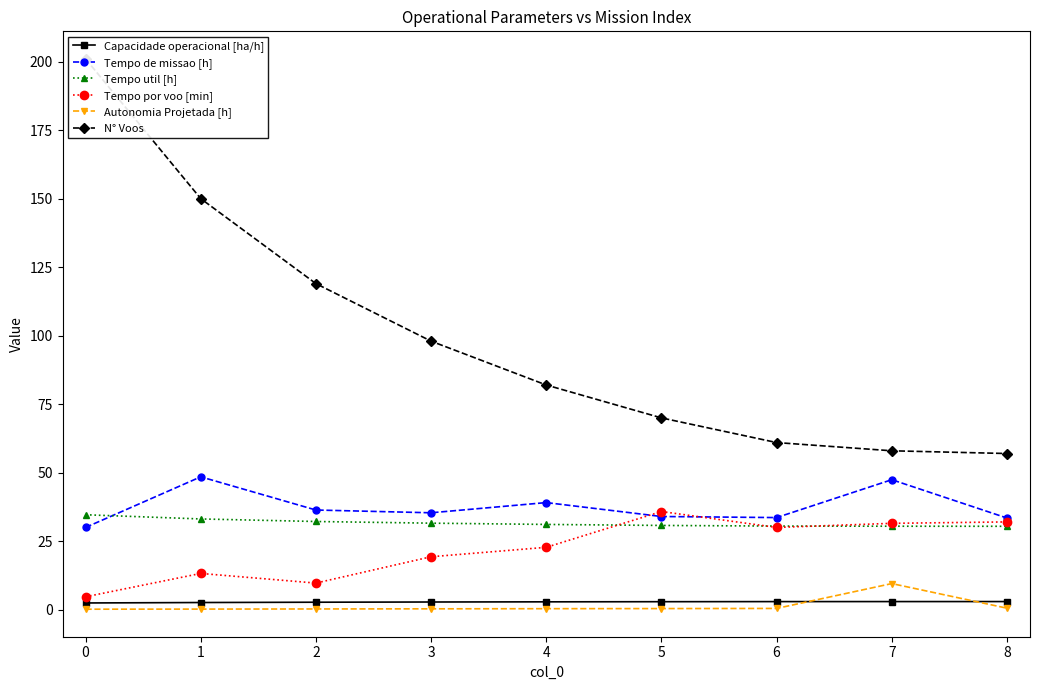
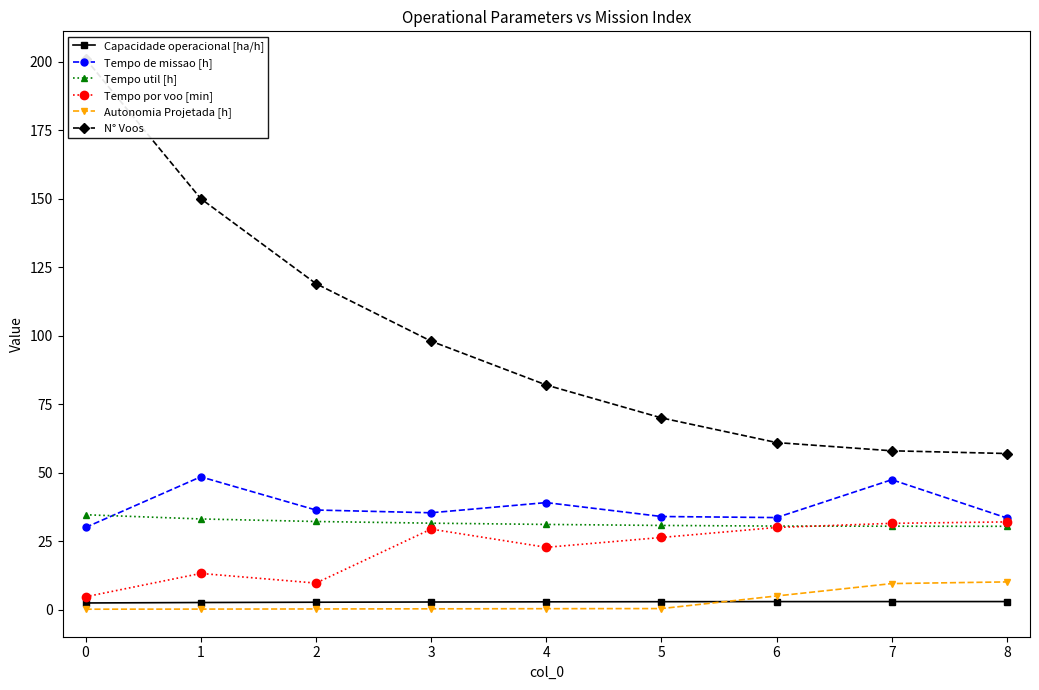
  {
    "Tempo de missao [h]": {
      "0": 30,
      "1": 49,
      "2": 36,
      "3": 35,
      "4": 39,
      "5": 34,
      "6": 34,
      "7": 47,
      "8": 33
    },
    "Tempo util [h]": {
      "0": 35,
      "1": 33,
      "2": 32,
      "3": 32,
      "4": 31,
      "5": 31,
      "7": 30,
      "8": 30
    },
    "Tempo por voo [min]": {
      "0": 5,
      "1": 13,
      "2": 10,
-     "3": 19,
+     "3": 29,
      "4": 23,
-     "5": 36,
+     "5": 26,
      "7": 32,
      "8": 32
    },
    "Autonomia Projetada [h]": {
      "0": 0,
      "1": 0,
      "2": 0,
      "3": 0,
      "4": 0,
      "5": 0,
-     "6": 0,
+     "6": 5,
      "7": 10,
-     "8": 1
+     "8": 10
    }
  }
